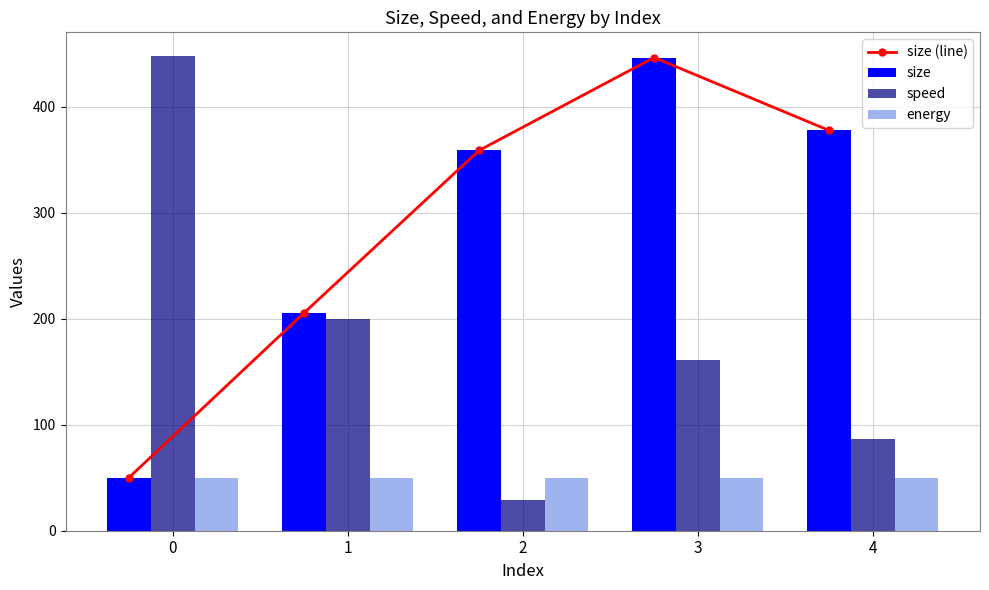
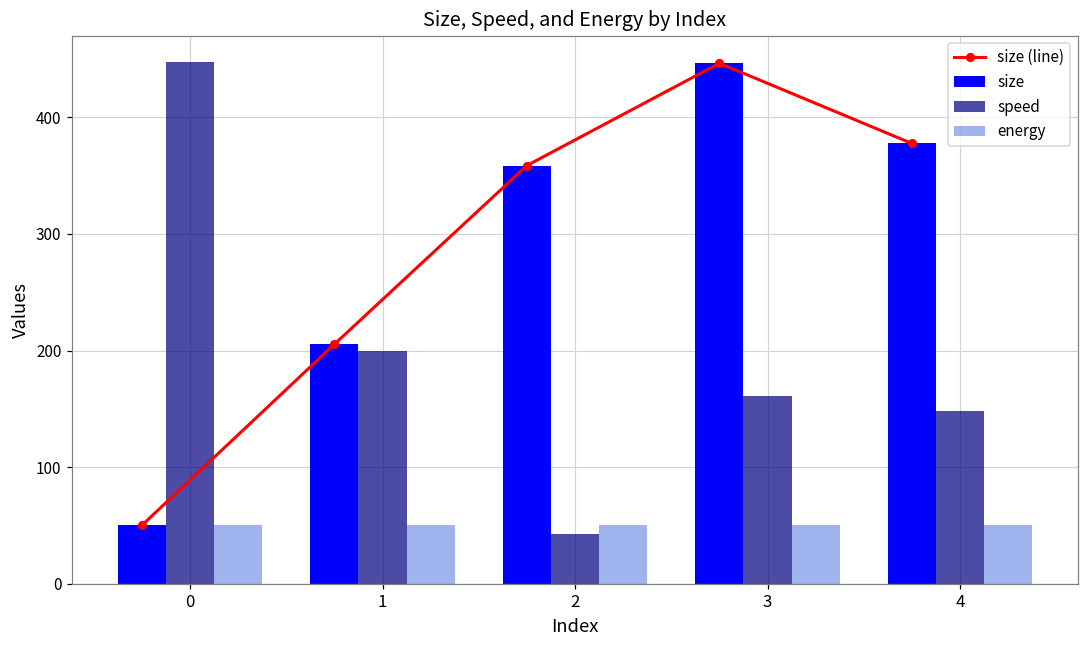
  {
    "size": {
      "0": 50,
      "1": 205,
      "2": 359,
      "3": 446,
      "4": 377
    },
    "speed": {
      "0": 448,
      "1": 199,
-     "2": 29,
+     "2": 42,
      "3": 161,
-     "4": 86
+     "4": 148
    },
    "energy": {
      "0": 50,
      "1": 50,
      "2": 50,
      "3": 50,
      "4": 50
    }
  }
